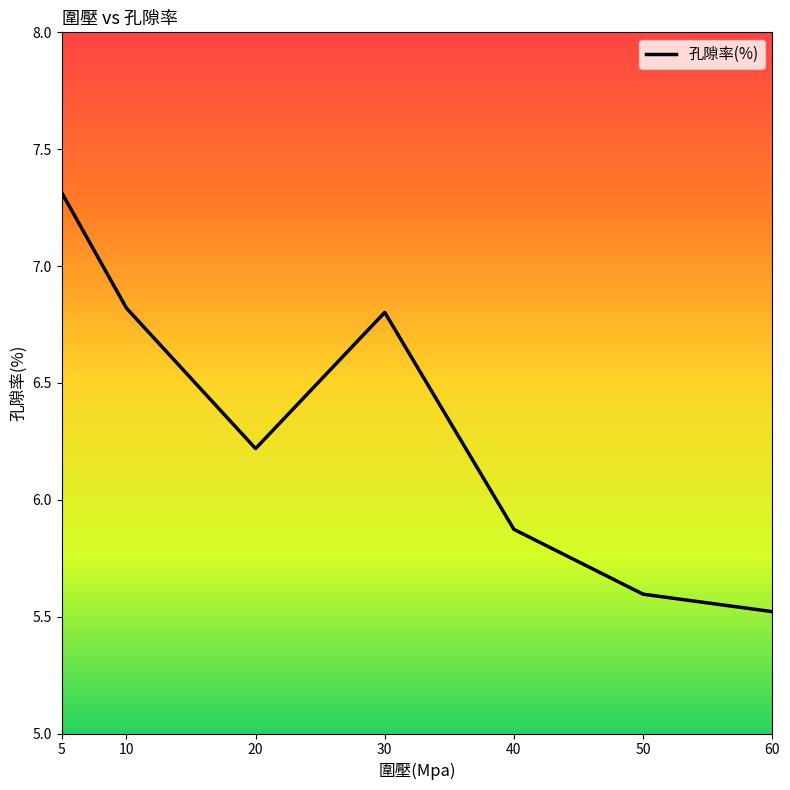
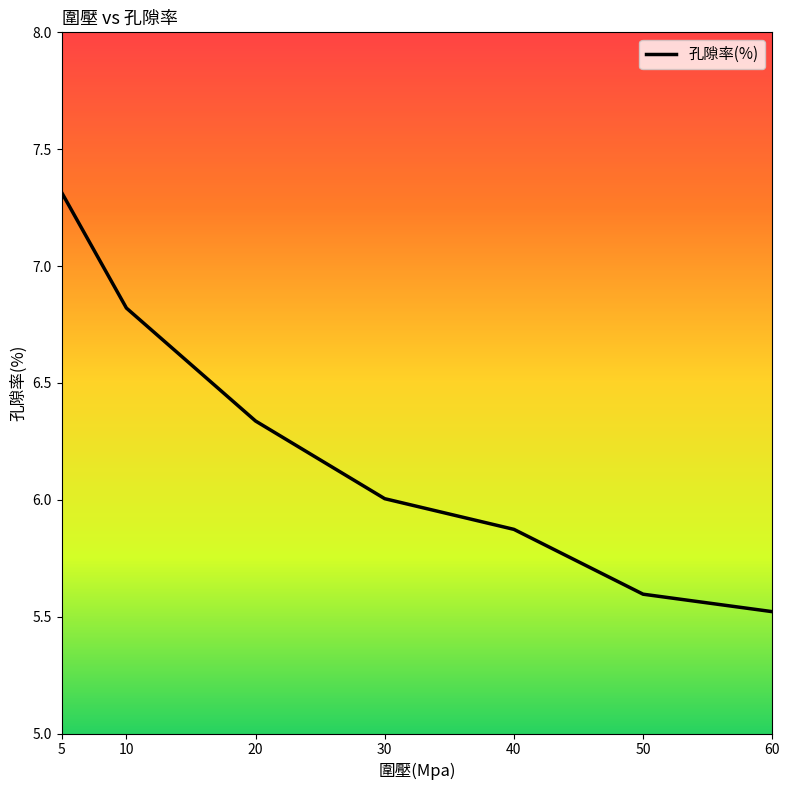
  {
    "5": 7.31,
    "10": 6.82,
-   "20": 6.22,
-   "30": 6.80,
+   "20": 6.34,
+   "30": 6.00,
    "40": 5.87,
    "50": 5.60,
    "60": 5.52
  }
